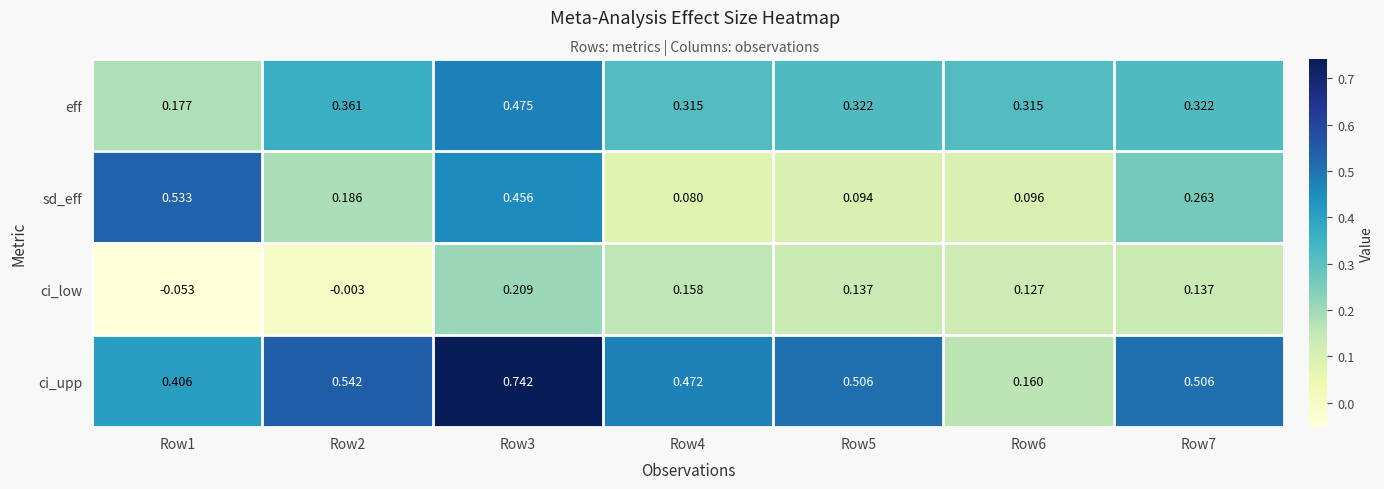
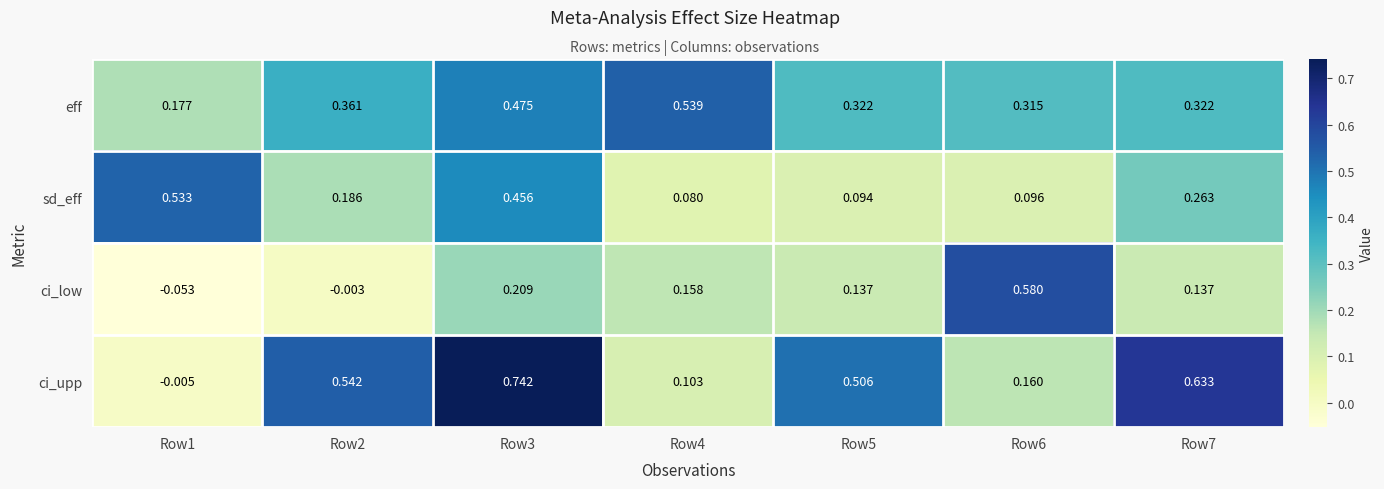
  {
    "eff": {
      "Row1": 0.177,
      "Row2": 0.361,
      "Row3": 0.475,
-     "Row4": 0.315,
+     "Row4": 0.539,
      "Row5": 0.322,
      "Row6": 0.315,
      "Row7": 0.322
    },
    "sd_eff": {
      "Row1": 0.533,
      "Row2": 0.186,
      "Row3": 0.456,
      "Row4": 0.080,
      "Row5": 0.094,
      "Row6": 0.096,
      "Row7": 0.263
    },
    "ci_low": {
      "Row1": -0.053,
      "Row2": -0.003,
      "Row3": 0.209,
      "Row4": 0.158,
      "Row5": 0.137,
-     "Row6": 0.127,
+     "Row6": 0.580,
      "Row7": 0.137
    },
    "ci_upp": {
-     "Row1": 0.406,
+     "Row1": -0.005,
      "Row2": 0.542,
      "Row3": 0.742,
-     "Row4": 0.472,
+     "Row4": 0.103,
      "Row5": 0.506,
      "Row6": 0.160,
-     "Row7": 0.506
+     "Row7": 0.633
    }
  }
